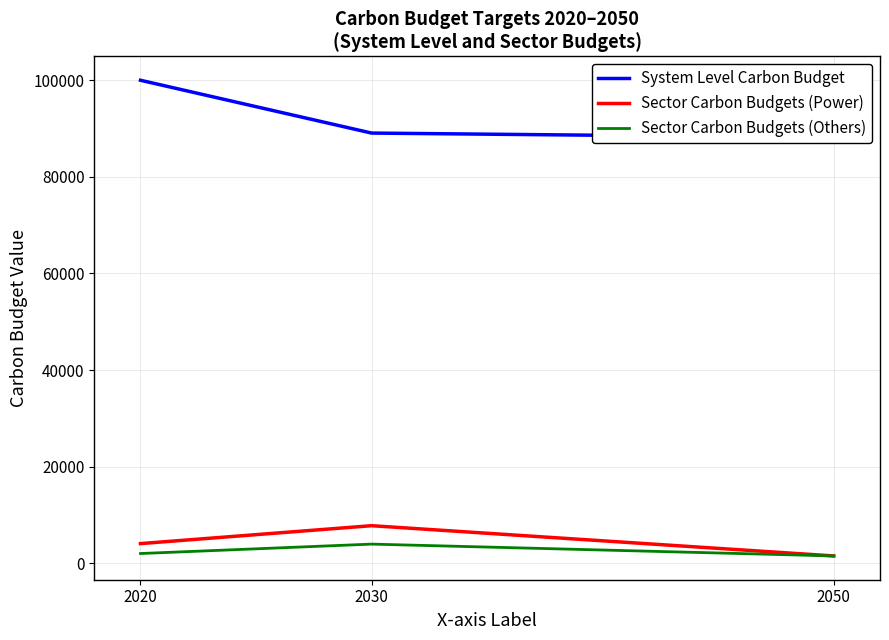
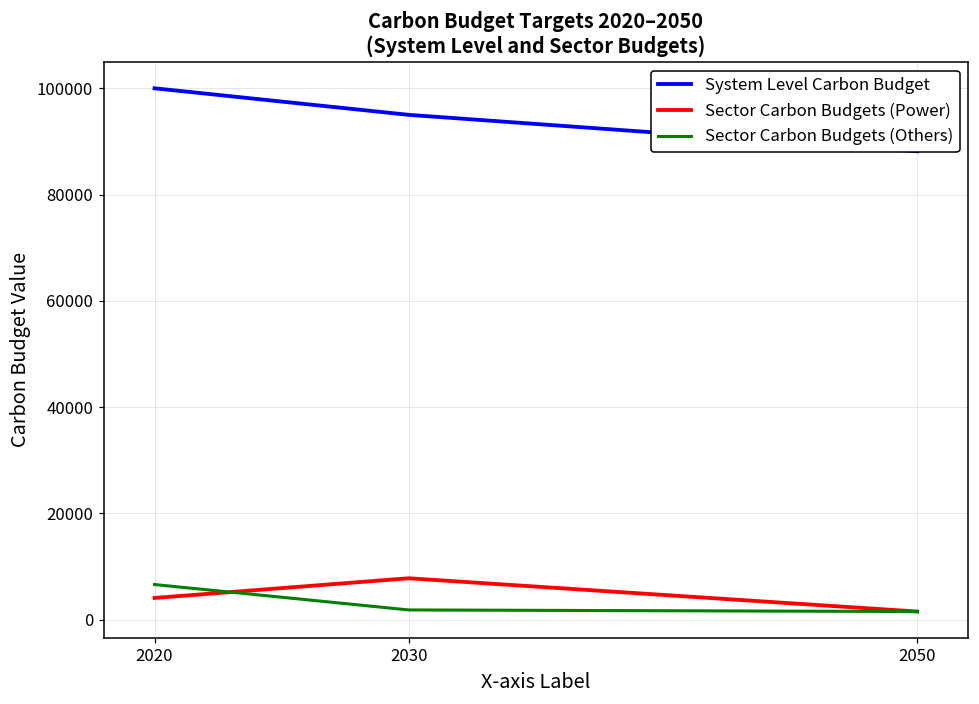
  {
    "System Level Carbon Budget": {
      "2020": 100000,
-     "2030": 89000
+     "2030": 95000
    },
    "Sector Carbon Budgets (Power)": {
      "2020": 4000,
      "2030": 8000
    },
    "Sector Carbon Budgets (Others)": {
-     "2020": 2000,
-     "2030": 4000
+     "2020": 7000,
+     "2030": 2000
    }
  }
